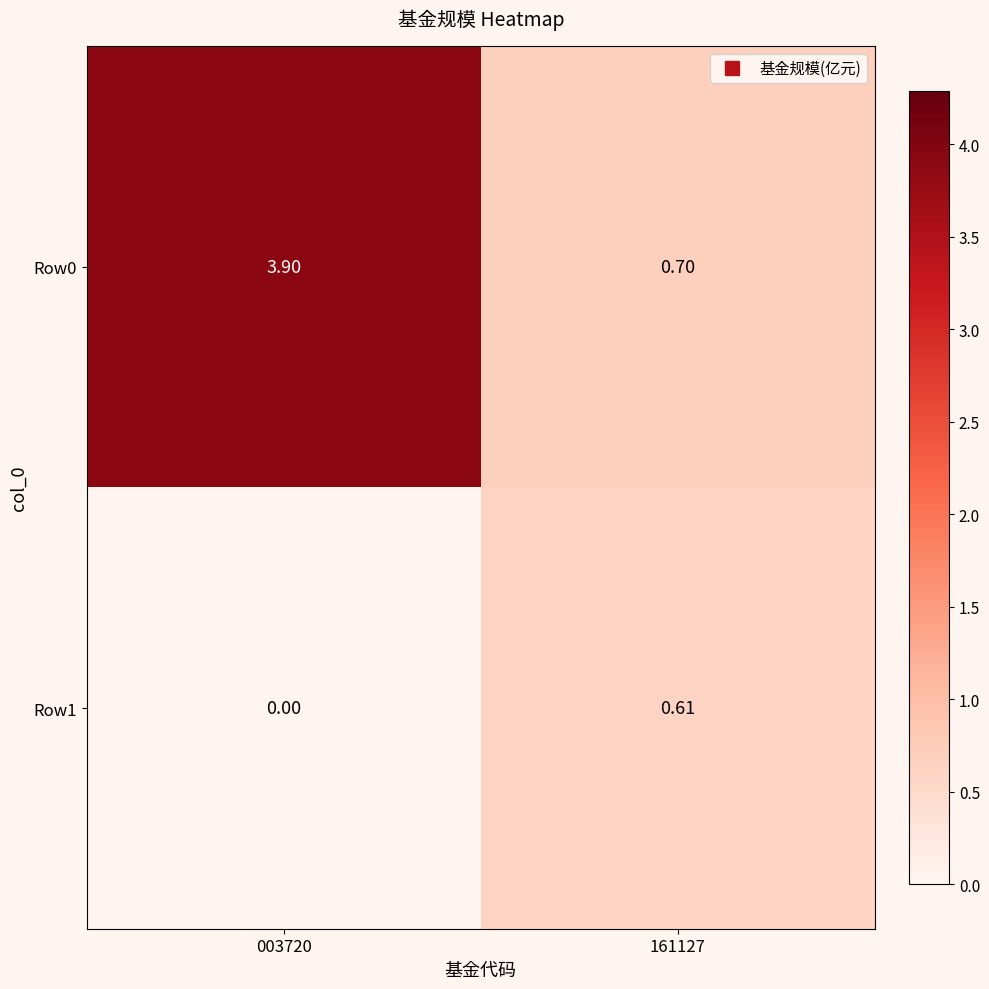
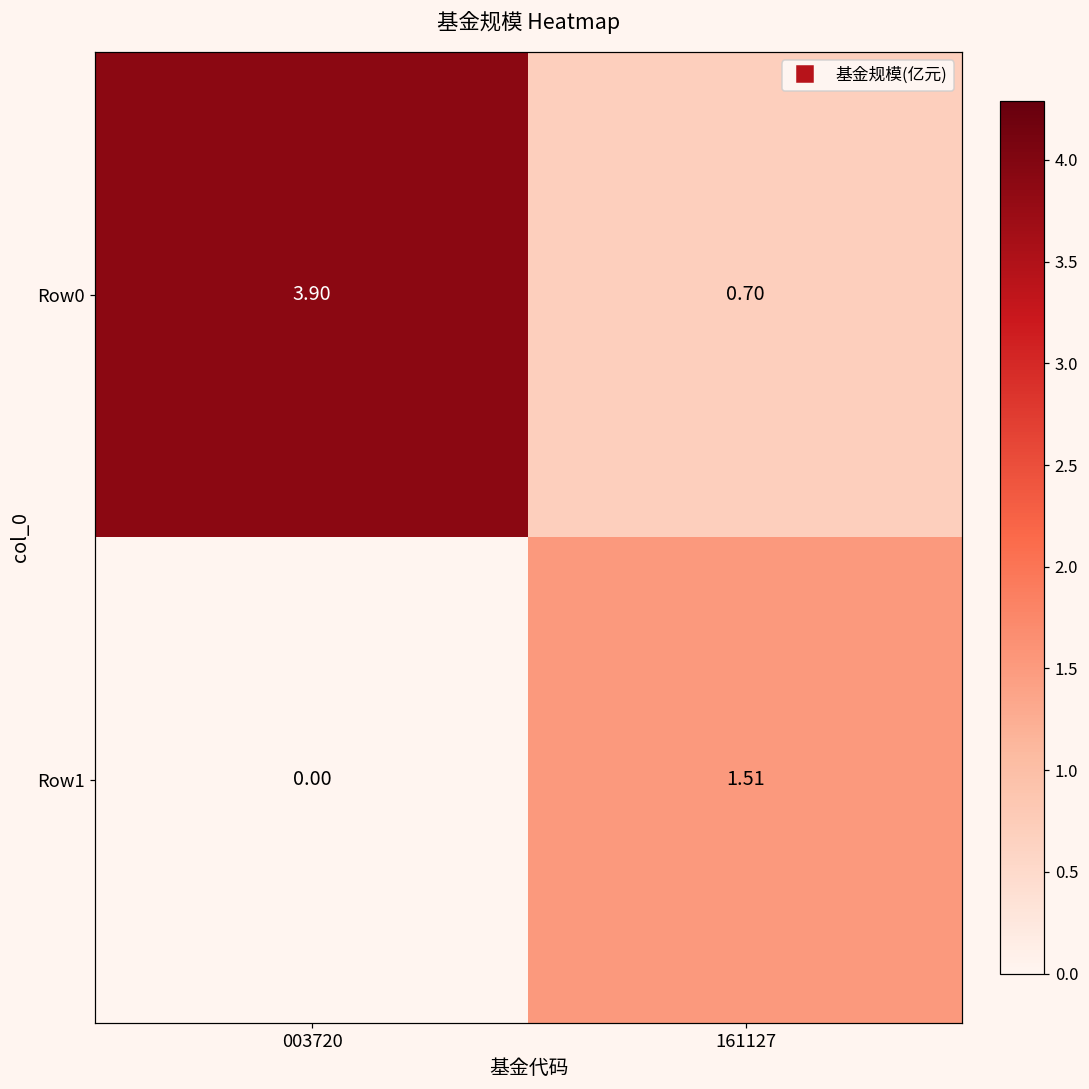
  {
    "Row0": {
      "003720": 3.90,
      "161127": 0.70
    },
    "Row1": {
      "003720": 0.00,
-     "161127": 0.61
+     "161127": 1.51
    }
  }
